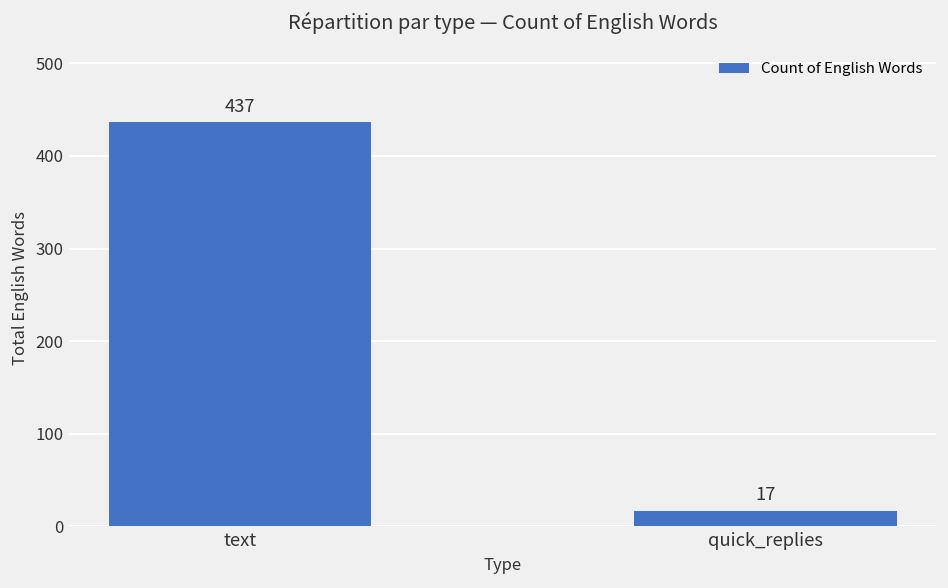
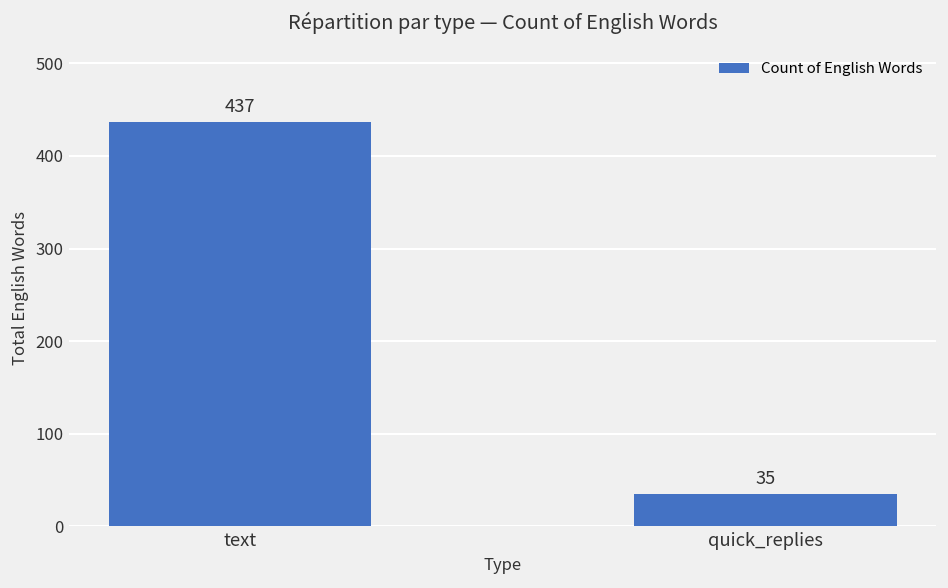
  {
    "text": 437,
-   "quick_replies": 17
+   "quick_replies": 35
  }
